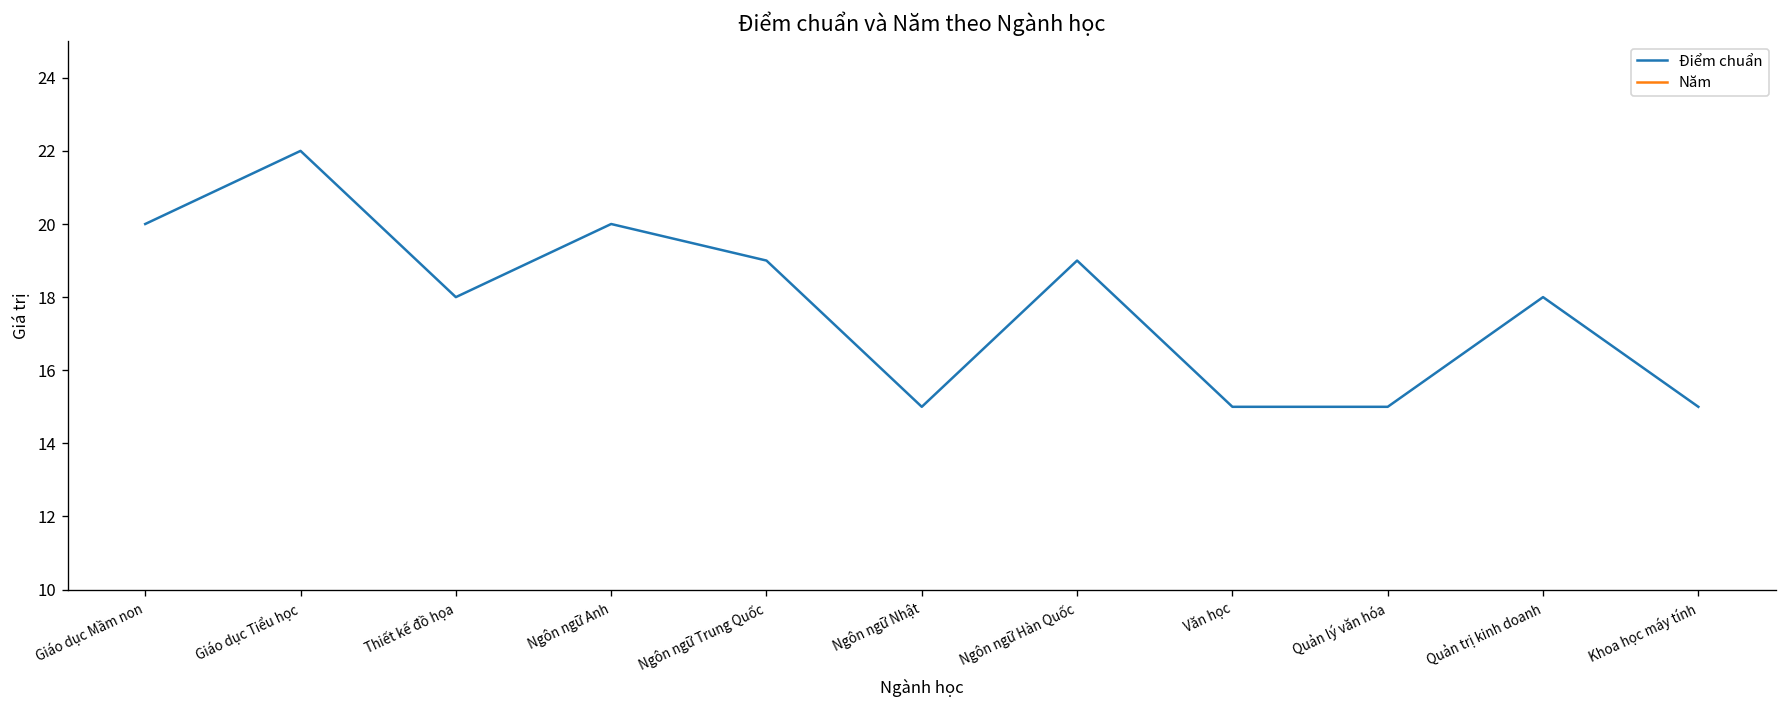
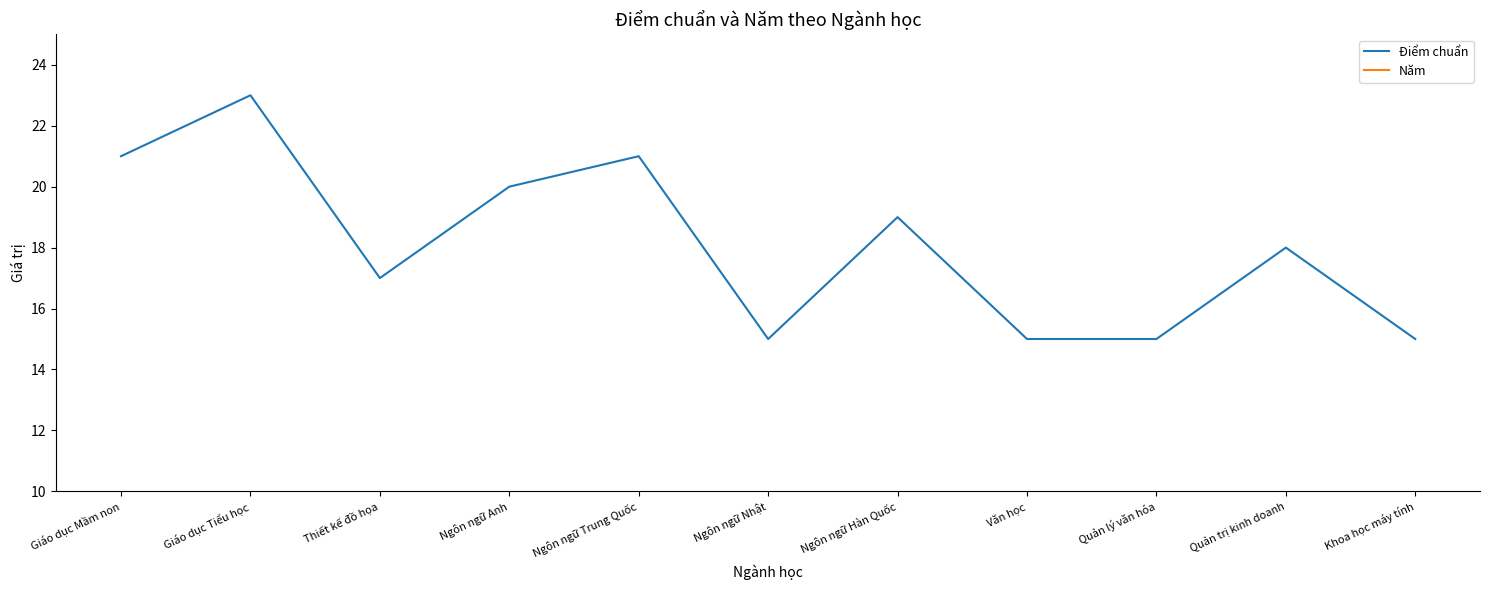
  {
    "Điểm chuẩn": {
-     "Giáo dục Mầm non": 20,
-     "Giáo dục Tiểu học": 22,
-     "Thiết kế đồ họa": 18,
+     "Giáo dục Mầm non": 21,
+     "Giáo dục Tiểu học": 23,
+     "Thiết kế đồ họa": 17,
      "Ngôn ngữ Anh": 20,
-     "Ngôn ngữ Trung Quốc": 19,
+     "Ngôn ngữ Trung Quốc": 21,
      "Ngôn ngữ Nhật": 15,
      "Ngôn ngữ Hàn Quốc": 19,
      "Văn học": 15,
      "Quản lý văn hóa": 15,
      "Quản trị kinh doanh": 18,
      "Khoa học máy tính": 15
    }
  }
